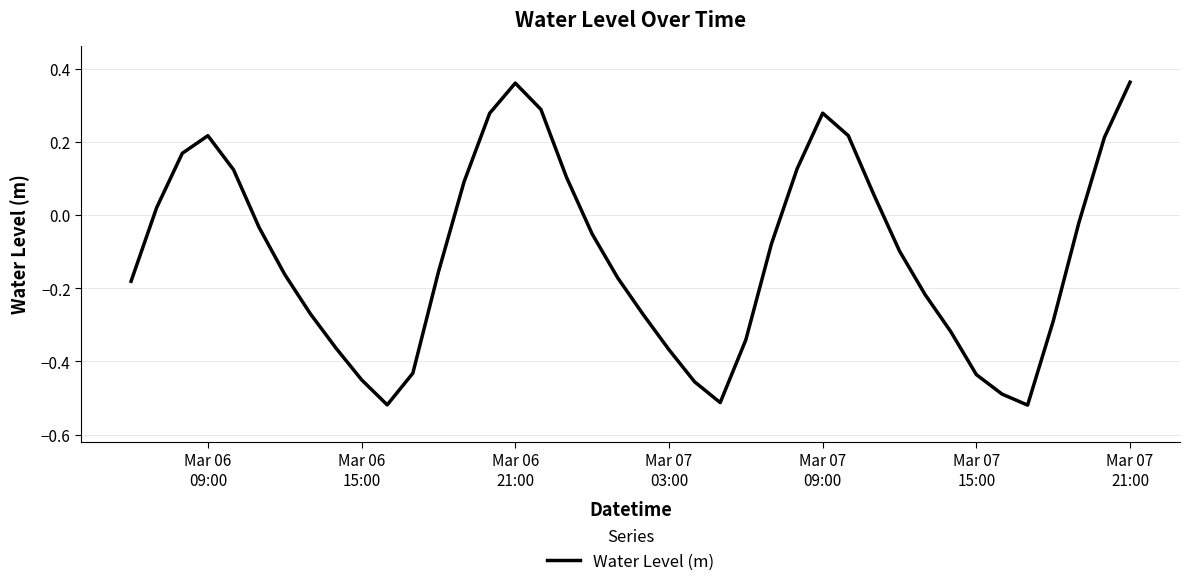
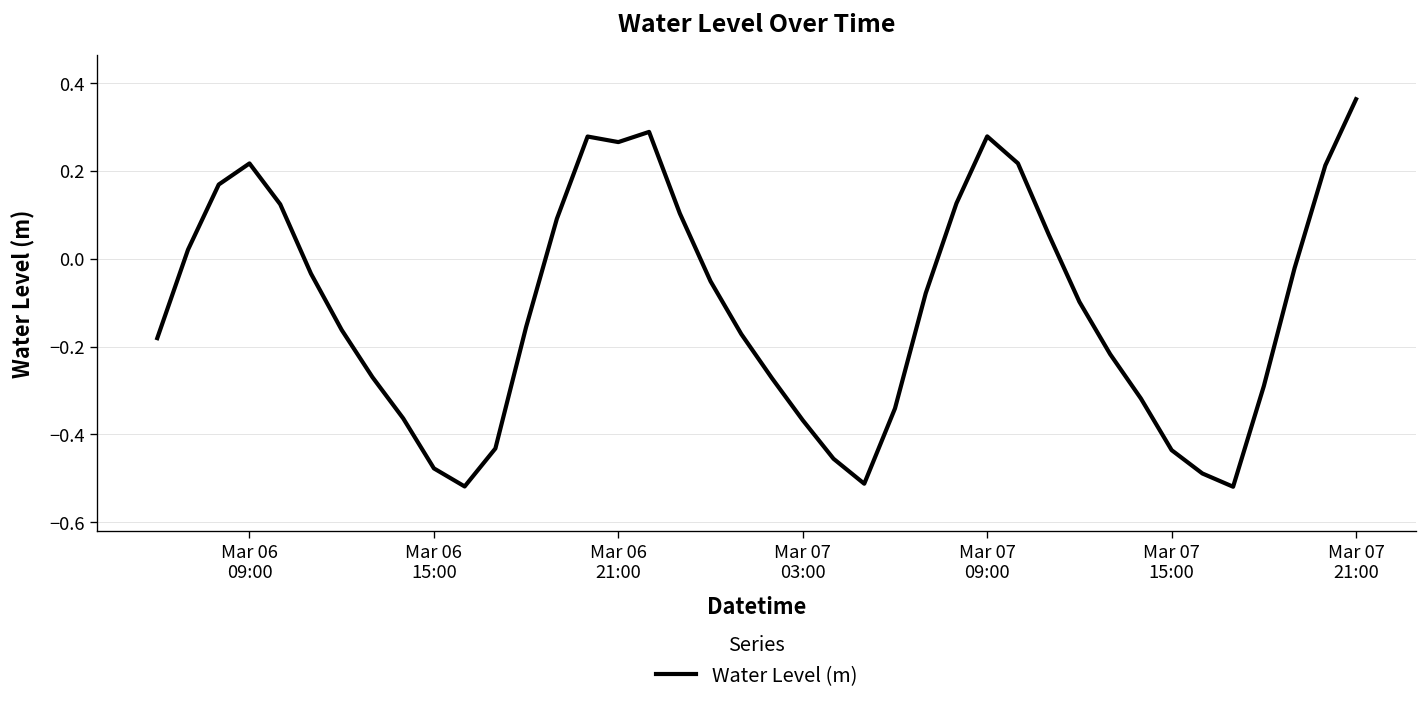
  {
    "Mar 06 09:00": 0.22,
-   "Mar 06 15:00": -0.45,
-   "Mar 06 21:00": 0.36,
+   "Mar 06 15:00": -0.48,
+   "Mar 06 21:00": 0.27,
    "Mar 07 03:00": -0.37,
    "Mar 07 09:00": 0.28,
    "Mar 07 15:00": -0.44,
    "Mar 07 21:00": 0.36
  }
